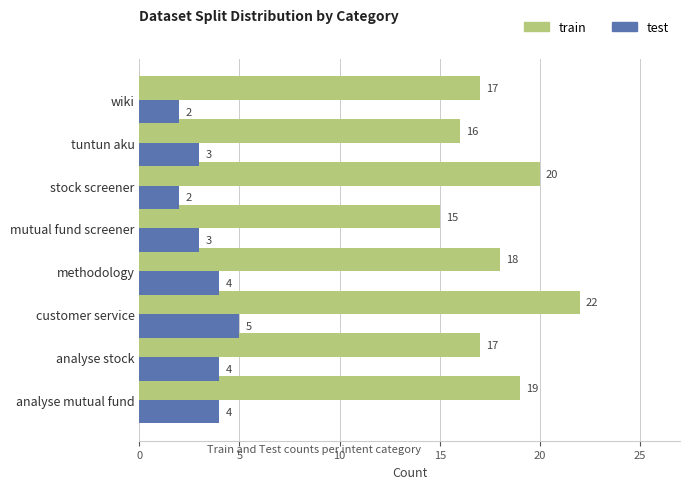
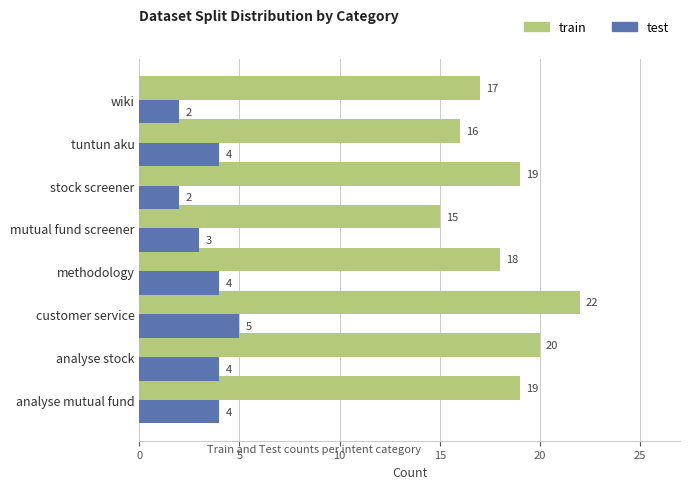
  {
    "train": {
      "wiki": 17,
      "tuntun aku": 16,
-     "stock screener": 20,
+     "stock screener": 19,
      "mutual fund screener": 15,
      "methodology": 18,
      "customer service": 22,
-     "analyse stock": 17,
+     "analyse stock": 20,
      "analyse mutual fund": 19
    },
    "test": {
      "wiki": 2,
-     "tuntun aku": 3,
+     "tuntun aku": 4,
      "stock screener": 2,
      "mutual fund screener": 3,
      "methodology": 4,
      "customer service": 5,
      "analyse stock": 4,
      "analyse mutual fund": 4
    }
  }
